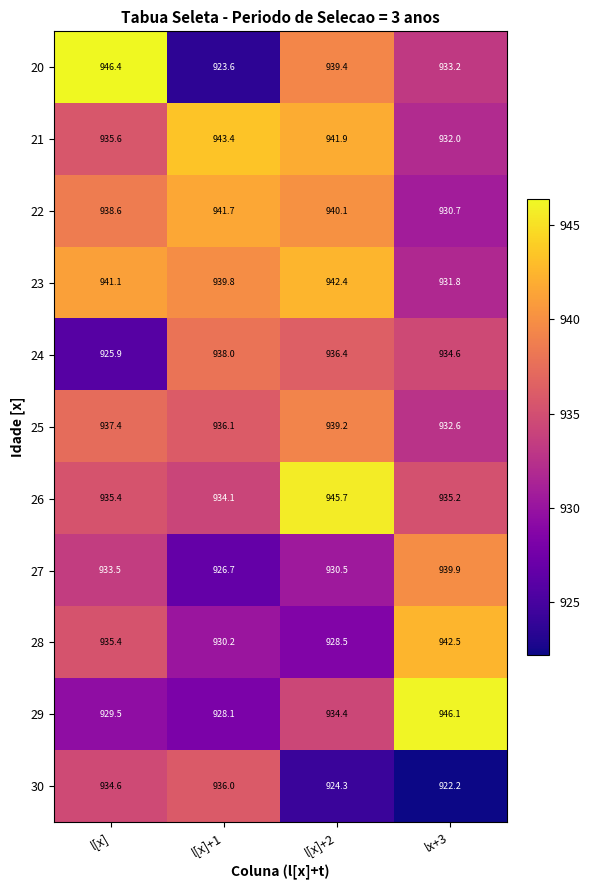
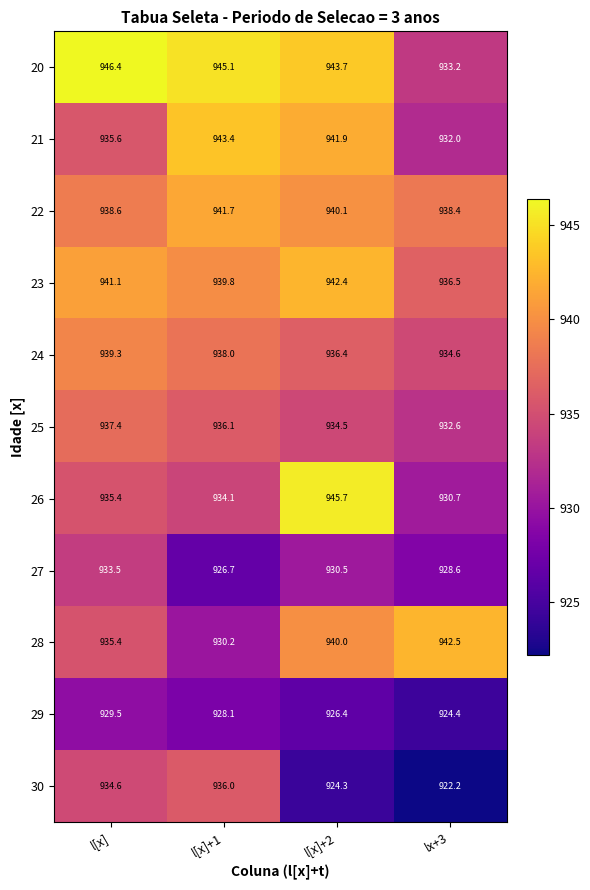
  {
    "20": {
      "l[x]": 946.4,
-     "l[x]+1": 923.6,
-     "l[x]+2": 939.4,
+     "l[x]+1": 945.1,
+     "l[x]+2": 943.7,
      "lx+3": 933.2
    },
    "21": {
      "l[x]": 935.6,
      "l[x]+1": 943.4,
      "l[x]+2": 941.9,
      "lx+3": 932.0
    },
    "22": {
      "l[x]": 938.6,
      "l[x]+1": 941.7,
      "l[x]+2": 940.1,
-     "lx+3": 930.7
+     "lx+3": 938.4
    },
    "23": {
      "l[x]": 941.1,
      "l[x]+1": 939.8,
      "l[x]+2": 942.4,
-     "lx+3": 931.8
+     "lx+3": 936.5
    },
    "24": {
-     "l[x]": 925.9,
+     "l[x]": 939.3,
      "l[x]+1": 938.0,
      "l[x]+2": 936.4,
      "lx+3": 934.6
    },
    "25": {
      "l[x]": 937.4,
      "l[x]+1": 936.1,
-     "l[x]+2": 939.2,
+     "l[x]+2": 934.5,
      "lx+3": 932.6
    },
    "26": {
      "l[x]": 935.4,
      "l[x]+1": 934.1,
      "l[x]+2": 945.7,
-     "lx+3": 935.2
+     "lx+3": 930.7
    },
    "27": {
      "l[x]": 933.5,
      "l[x]+1": 926.7,
      "l[x]+2": 930.5,
-     "lx+3": 939.9
+     "lx+3": 928.6
    },
    "28": {
      "l[x]": 935.4,
      "l[x]+1": 930.2,
-     "l[x]+2": 928.5,
+     "l[x]+2": 940.0,
      "lx+3": 942.5
    },
    "29": {
      "l[x]": 929.5,
      "l[x]+1": 928.1,
-     "l[x]+2": 934.4,
-     "lx+3": 946.1
+     "l[x]+2": 926.4,
+     "lx+3": 924.4
    },
    "30": {
      "l[x]": 934.6,
      "l[x]+1": 936.0,
      "l[x]+2": 924.3,
      "lx+3": 922.2
    }
  }
